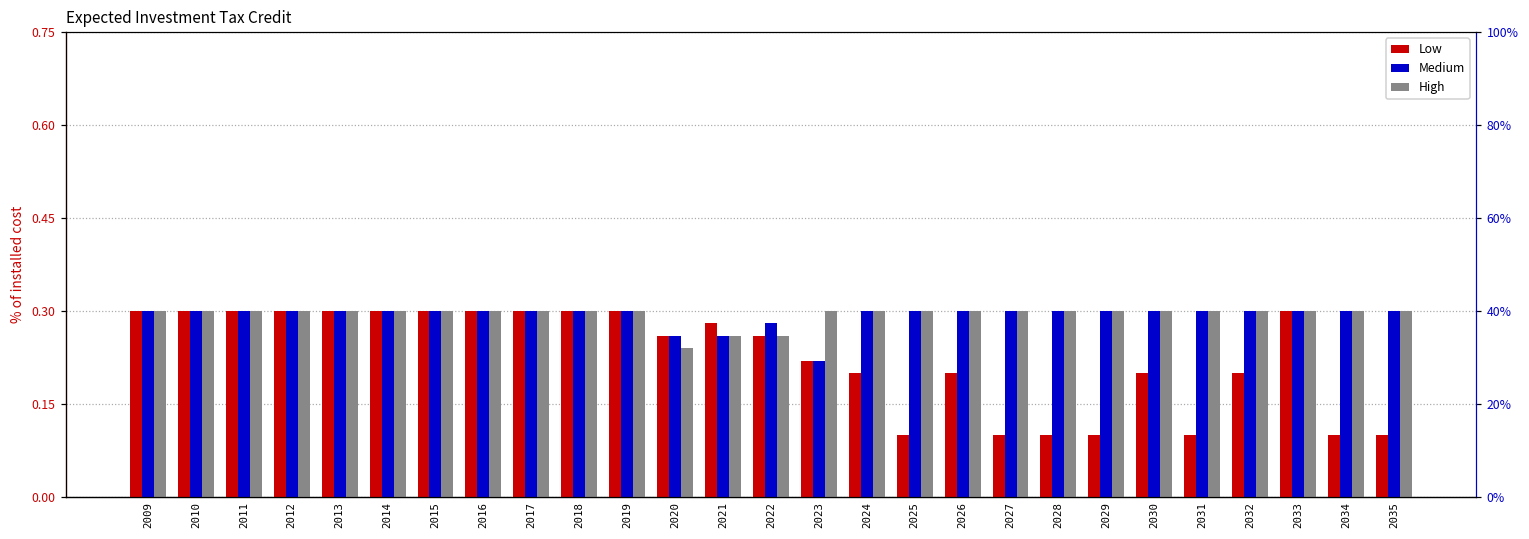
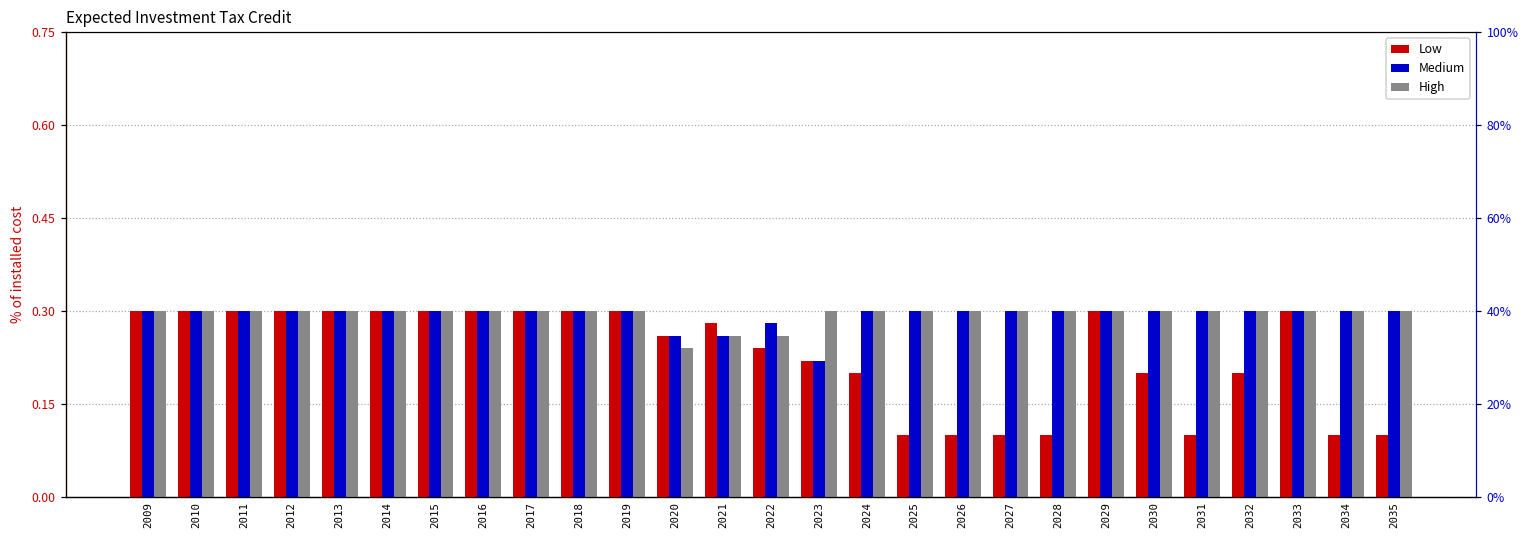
  {
    "Low": {
      "2009": 0.30,
      "2010": 0.30,
      "2011": 0.30,
      "2012": 0.30,
      "2013": 0.30,
      "2014": 0.30,
      "2015": 0.30,
      "2016": 0.30,
      "2017": 0.30,
      "2018": 0.30,
      "2019": 0.30,
      "2020": 0.26,
      "2021": 0.28,
-     "2022": 0.26,
+     "2022": 0.24,
      "2023": 0.22,
      "2024": 0.20,
      "2025": 0.10,
-     "2026": 0.2,
+     "2026": 0.1,
      "2027": 0.10,
      "2028": 0.10,
-     "2029": 0.1,
+     "2029": 0.3,
      "2030": 0.20,
      "2031": 0.10,
      "2032": 0.20,
      "2033": 0.30,
      "2034": 0.10,
      "2035": 0.10
    },
    "Medium": {
      "2009": 0.30,
      "2010": 0.30,
      "2011": 0.30,
      "2012": 0.30,
      "2013": 0.30,
      "2014": 0.30,
      "2015": 0.30,
      "2016": 0.30,
      "2017": 0.30,
      "2018": 0.30,
      "2019": 0.30,
      "2020": 0.26,
      "2021": 0.26,
      "2022": 0.28,
      "2023": 0.22,
      "2024": 0.30,
      "2025": 0.30,
      "2026": 0.30,
      "2027": 0.30,
      "2028": 0.30,
      "2029": 0.30,
      "2030": 0.30,
      "2031": 0.30,
      "2032": 0.30,
      "2033": 0.30,
      "2034": 0.30,
      "2035": 0.30
    },
    "High": {
      "2009": 0.30,
      "2010": 0.30,
      "2011": 0.30,
      "2012": 0.30,
      "2013": 0.30,
      "2014": 0.30,
      "2015": 0.30,
      "2016": 0.30,
      "2017": 0.30,
      "2018": 0.30,
      "2019": 0.30,
      "2020": 0.24,
      "2021": 0.26,
      "2022": 0.26,
      "2023": 0.30,
      "2024": 0.30,
      "2025": 0.30,
      "2026": 0.30,
      "2027": 0.30,
      "2028": 0.30,
      "2029": 0.30,
      "2030": 0.30,
      "2031": 0.30,
      "2032": 0.30,
      "2033": 0.30,
      "2034": 0.30,
      "2035": 0.30
    }
  }
